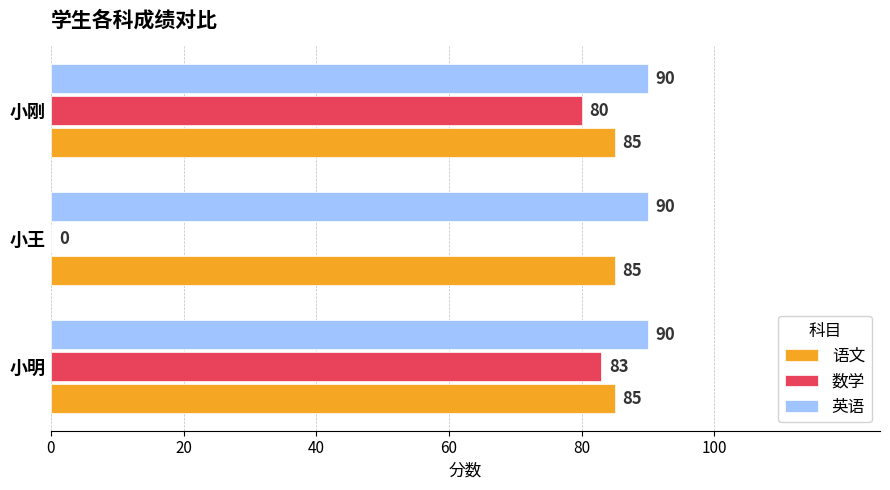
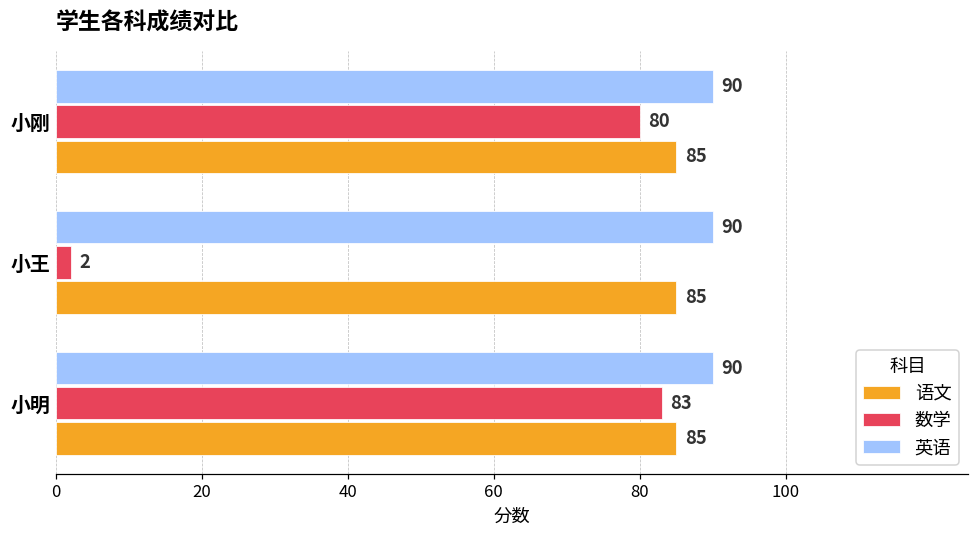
  {
    "语文": {
      "小刚": 85,
      "小王": 85,
      "小明": 85
    },
    "数学": {
      "小刚": 80,
-     "小王": 0,
+     "小王": 2,
      "小明": 83
    },
    "英语": {
      "小刚": 90,
      "小王": 90,
      "小明": 90
    }
  }
